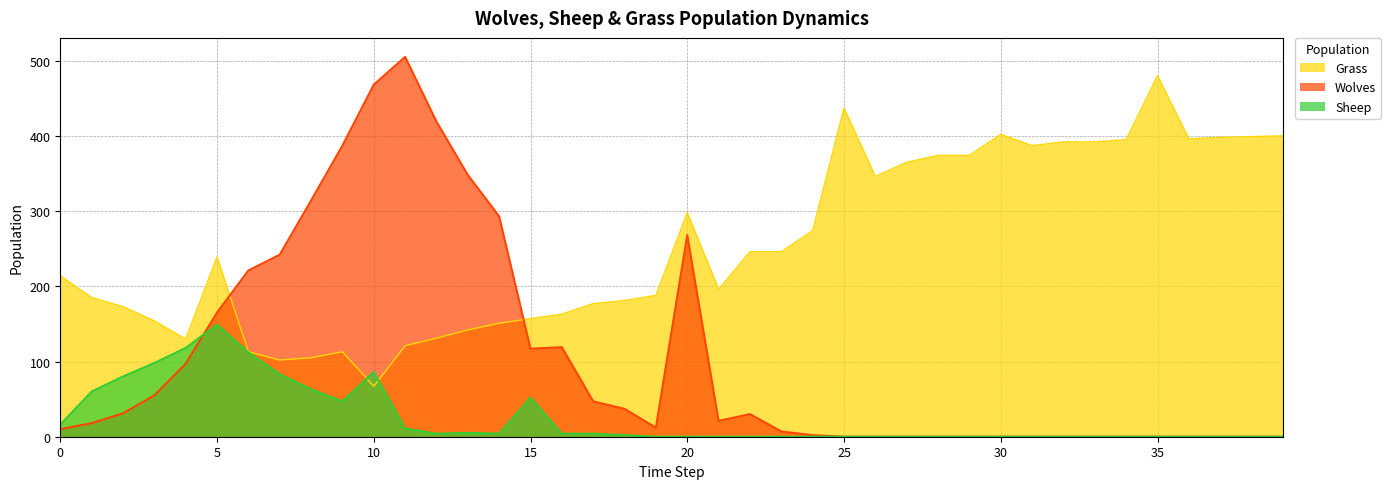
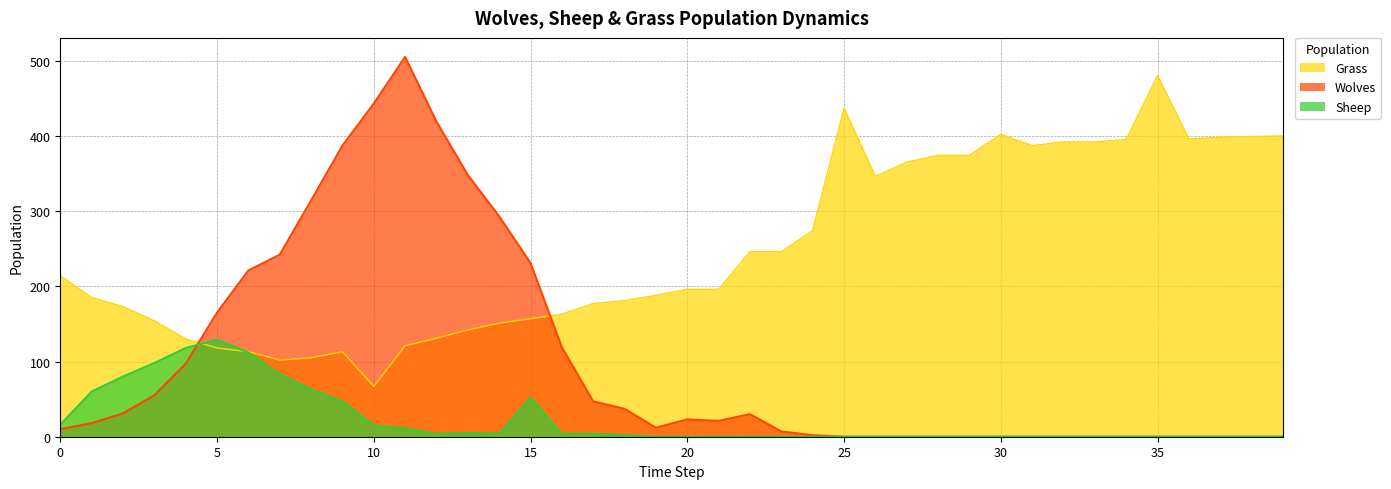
  {
    "Grass": {
      "0": 210,
-     "5": 240,
+     "5": 120,
      "10": 70,
      "15": 160,
-     "20": 300,
+     "20": 200,
      "25": 440,
      "30": 400,
      "35": 480
    },
    "Wolves": {
      "0": 10,
      "5": 170,
-     "10": 470,
-     "15": 120,
-     "20": 270
+     "10": 440,
+     "15": 230,
+     "20": 20
    },
    "Sheep": {
      "0": 20,
-     "5": 150,
-     "10": 90,
+     "5": 130,
+     "10": 20,
      "15": 50,
      "20": 0
    }
  }
